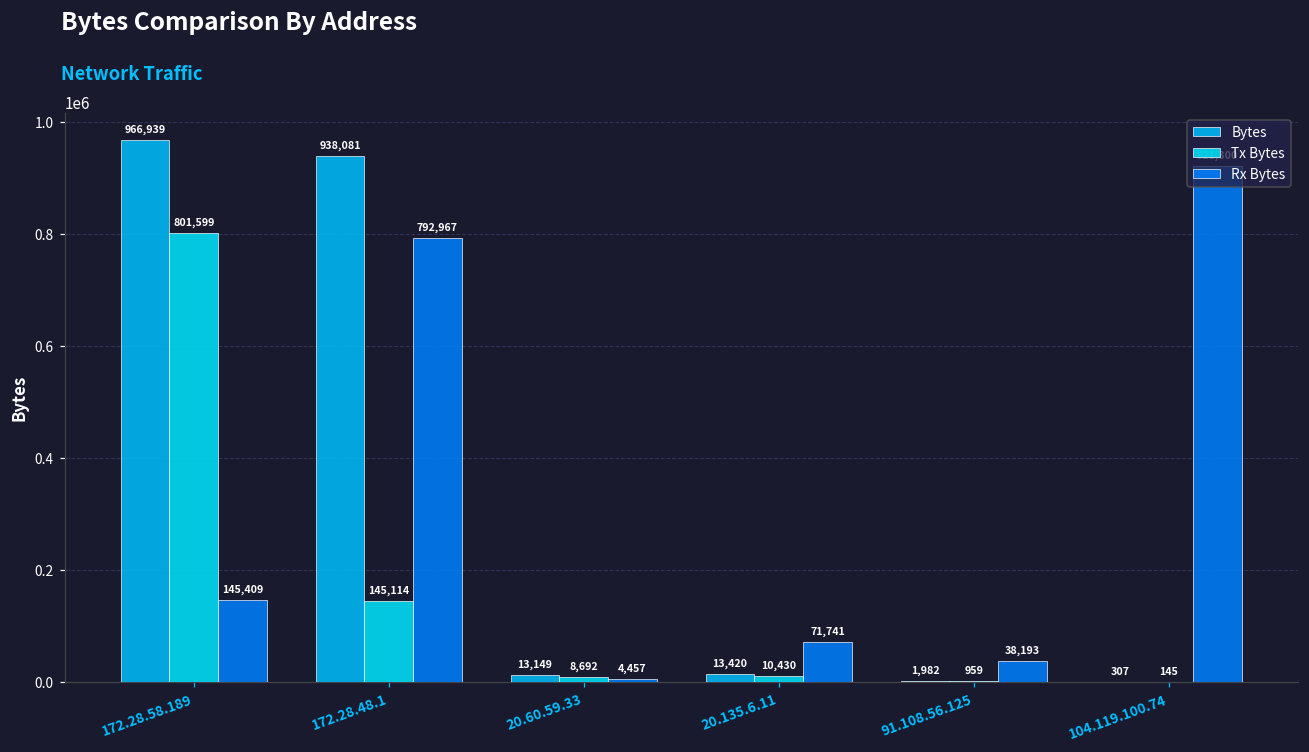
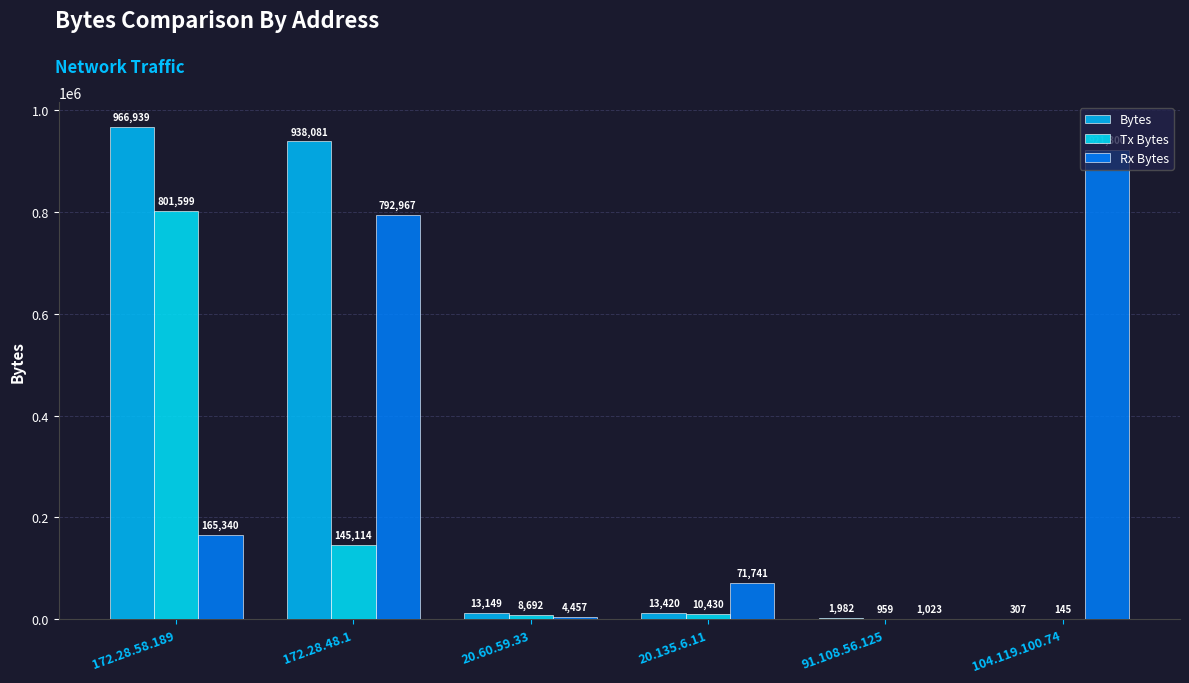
  {
    "Rx Bytes": {
-     "172.28.58.189": "145,409",
+     "172.28.58.189": "165,340",
      "172.28.48.1": "792,967",
      "20.60.59.33": "4,457",
      "20.135.6.11": "71,741",
-     "91.108.56.125": "38,193"
+     "91.108.56.125": "1,023"
    }
  }
